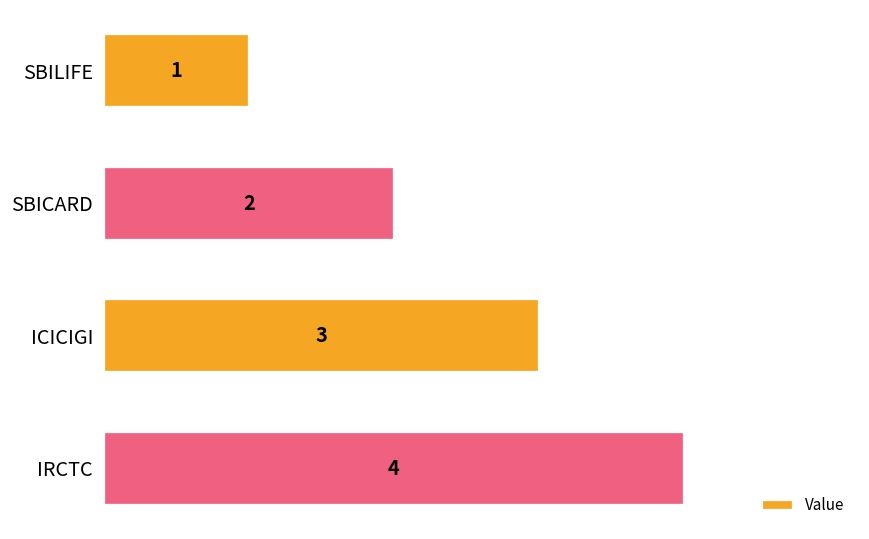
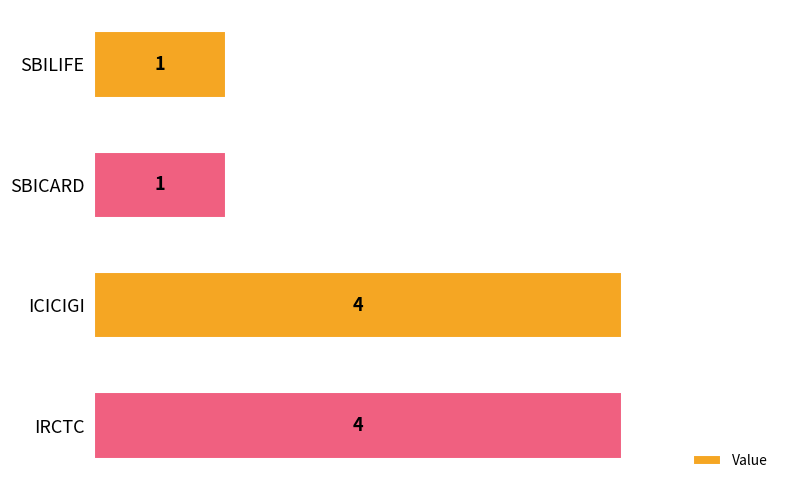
  {
    "SBILIFE": 1,
-   "SBICARD": 2,
-   "ICICIGI": 3,
+   "SBICARD": 1,
+   "ICICIGI": 4,
    "IRCTC": 4
  }
